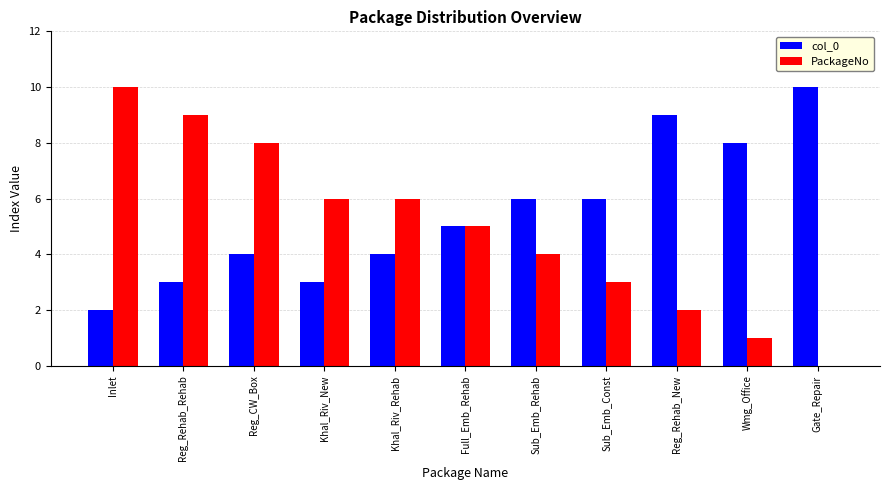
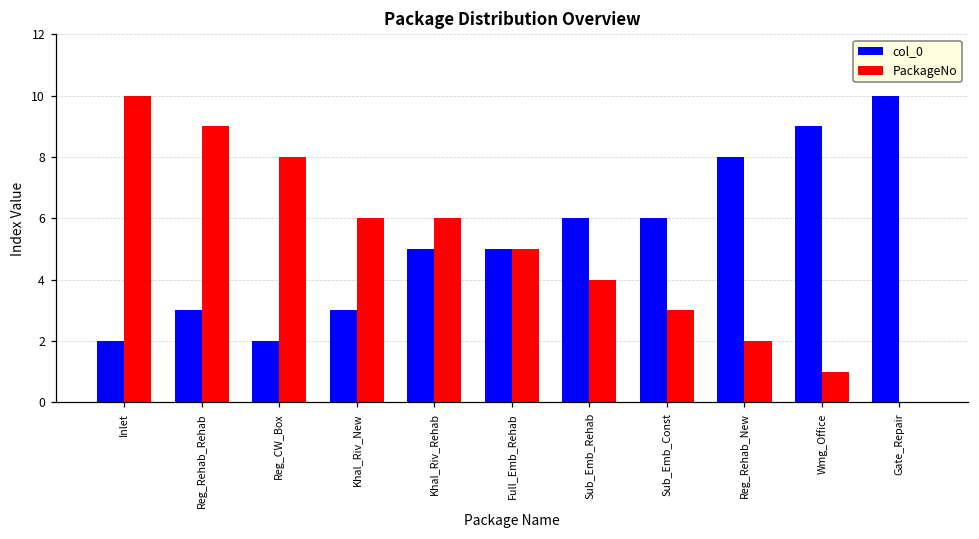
  {
    "col_0": {
      "Inlet": 2,
      "Reg_Rehab_Rehab": 3,
-     "Reg_CW_Box": 4,
+     "Reg_CW_Box": 2,
      "Khal_Riv_New": 3,
-     "Khal_Riv_Rehab": 4,
+     "Khal_Riv_Rehab": 5,
      "Full_Emb_Rehab": 5,
      "Sub_Emb_Rehab": 6,
      "Sub_Emb_Const": 6,
-     "Reg_Rehab_New": 9,
-     "Wmg_Office": 8,
+     "Reg_Rehab_New": 8,
+     "Wmg_Office": 9,
      "Gate_Repair": 10
    },
    "PackageNo": {
      "Inlet": 10,
      "Reg_Rehab_Rehab": 9,
      "Reg_CW_Box": 8,
      "Khal_Riv_New": 6,
      "Khal_Riv_Rehab": 6,
      "Full_Emb_Rehab": 5,
      "Sub_Emb_Rehab": 4,
      "Sub_Emb_Const": 3,
      "Reg_Rehab_New": 2,
      "Wmg_Office": 1,
      "Gate_Repair": 0
    }
  }
